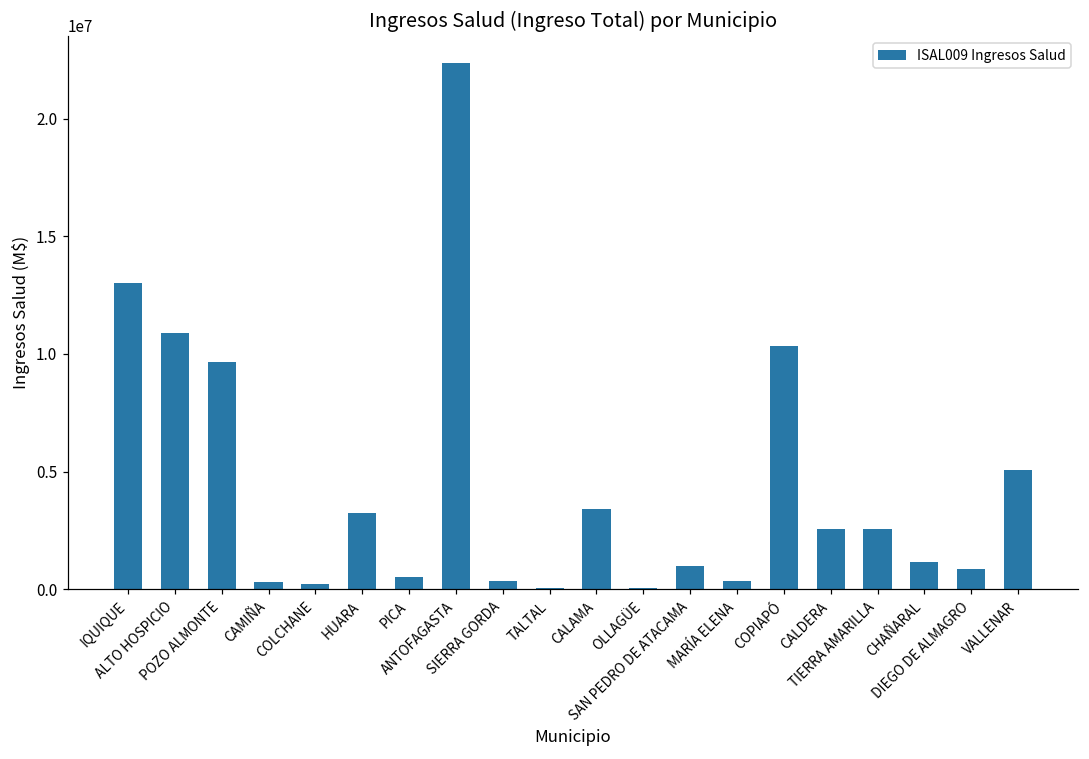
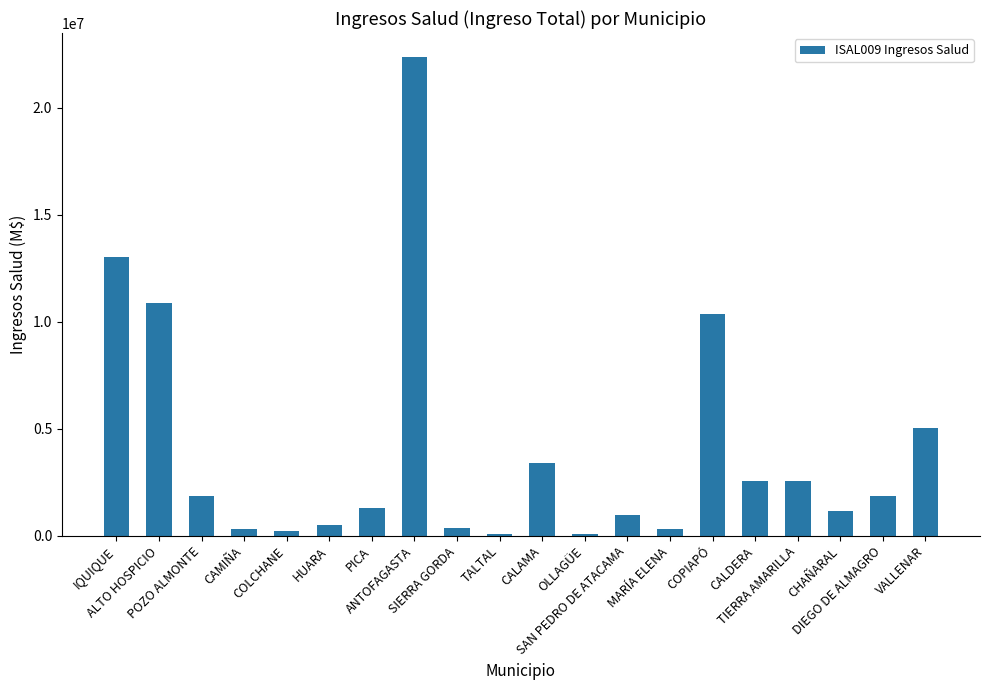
  {
    "IQUIQUE": 13000000,
    "ALTO HOSPICIO": 10900000,
-   "POZO ALMONTE": 9700000,
+   "POZO ALMONTE": 1900000,
    "CAMIÑA": 300000,
    "COLCHANE": 200000,
-   "HUARA": 3300000,
-   "PICA": 500000,
+   "HUARA": 500000,
+   "PICA": 1300000,
    "ANTOFAGASTA": 22400000,
    "SIERRA GORDA": 300000,
    "CALAMA": 3400000,
    "SAN PEDRO DE ATACAMA": 1000000,
    "MARÍA ELENA": 300000,
    "COPIAPÓ": 10300000,
    "CALDERA": 2600000,
    "TIERRA AMARILLA": 2600000,
    "CHAÑARAL": 1200000,
-   "DIEGO DE ALMAGRO": 900000,
+   "DIEGO DE ALMAGRO": 1900000,
    "VALLENAR": 5100000
  }
